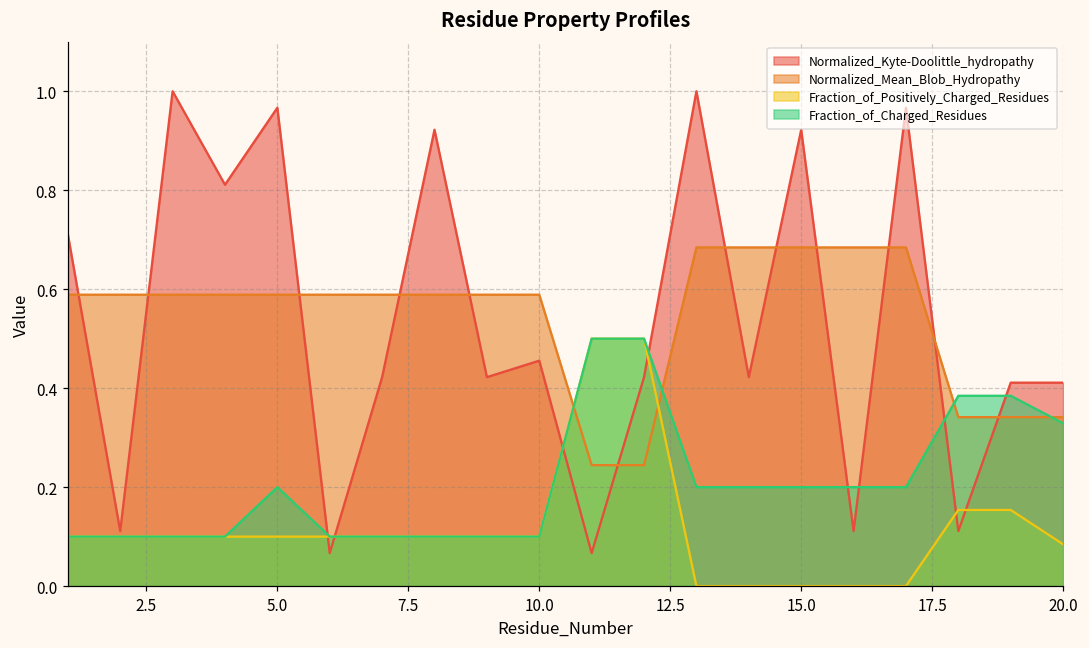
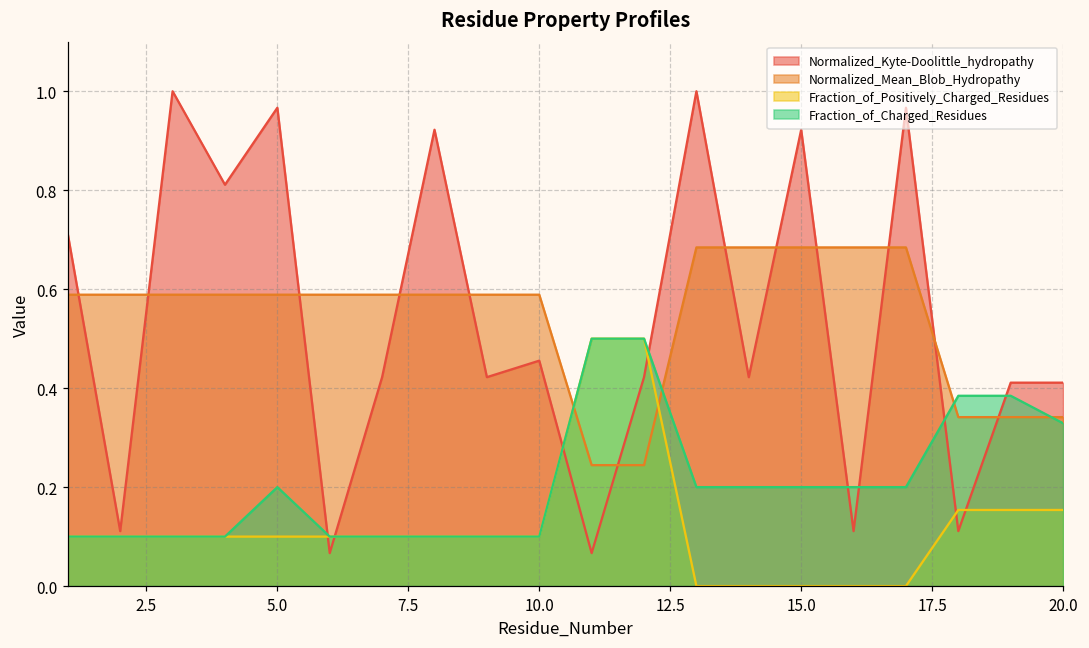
  {
    "Fraction_of_Positively_Charged_Residues": {
      "5.0": 0.10,
      "15.0": 0.00,
-     "20.0": 0.08
+     "20.0": 0.15
    },
    "Fraction_of_Charged_Residues": {
      "5.0": 0.20,
      "15.0": 0.20,
      "20.0": 0.33
    }
  }
